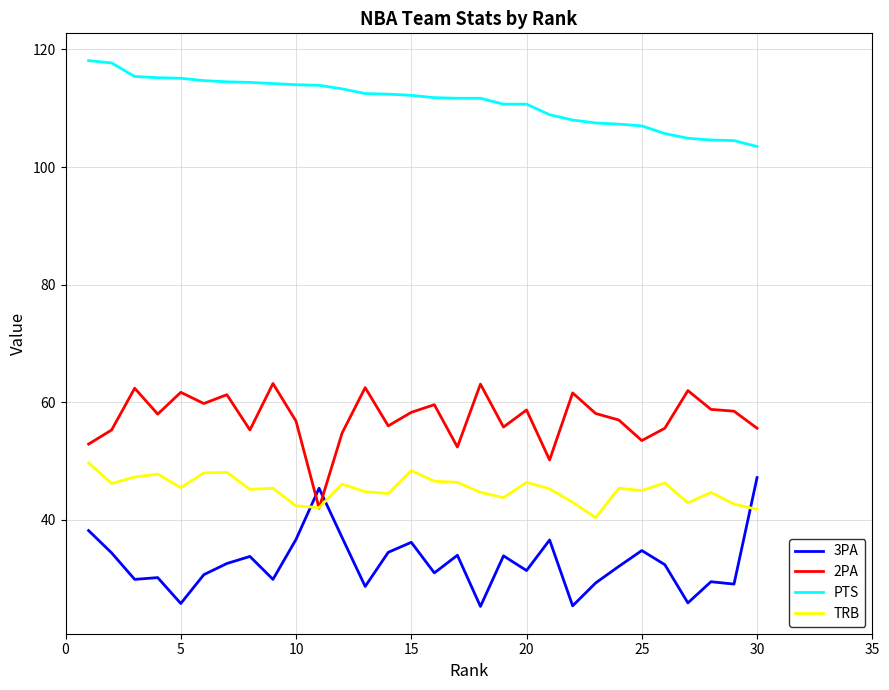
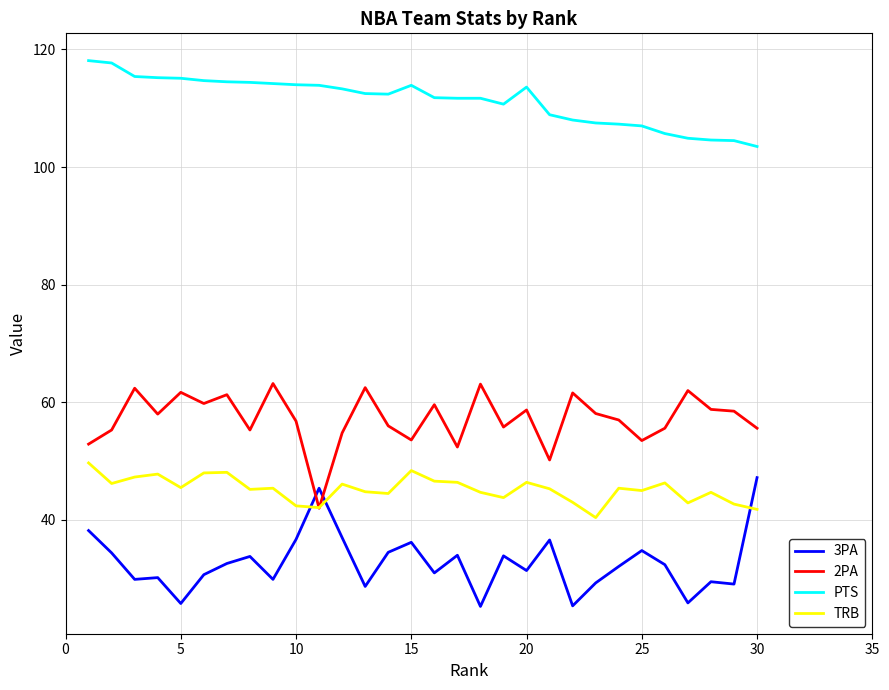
  {
    "3PA": {
      "5": 26,
      "10": 37,
      "15": 36,
      "20": 31,
      "25": 35,
      "30": 47
    },
    "2PA": {
      "5": 62,
      "10": 57,
-     "15": 58,
+     "15": 54,
      "20": 59,
      "25": 54,
      "30": 56
    },
    "PTS": {
      "5": 115,
      "10": 114,
-     "15": 112,
-     "20": 111,
+     "15": 114,
+     "20": 114,
      "25": 107,
      "30": 104
    },
    "TRB": {
      "5": 46,
      "10": 42,
      "15": 48,
      "20": 46,
      "25": 45,
      "30": 42
    }
  }
